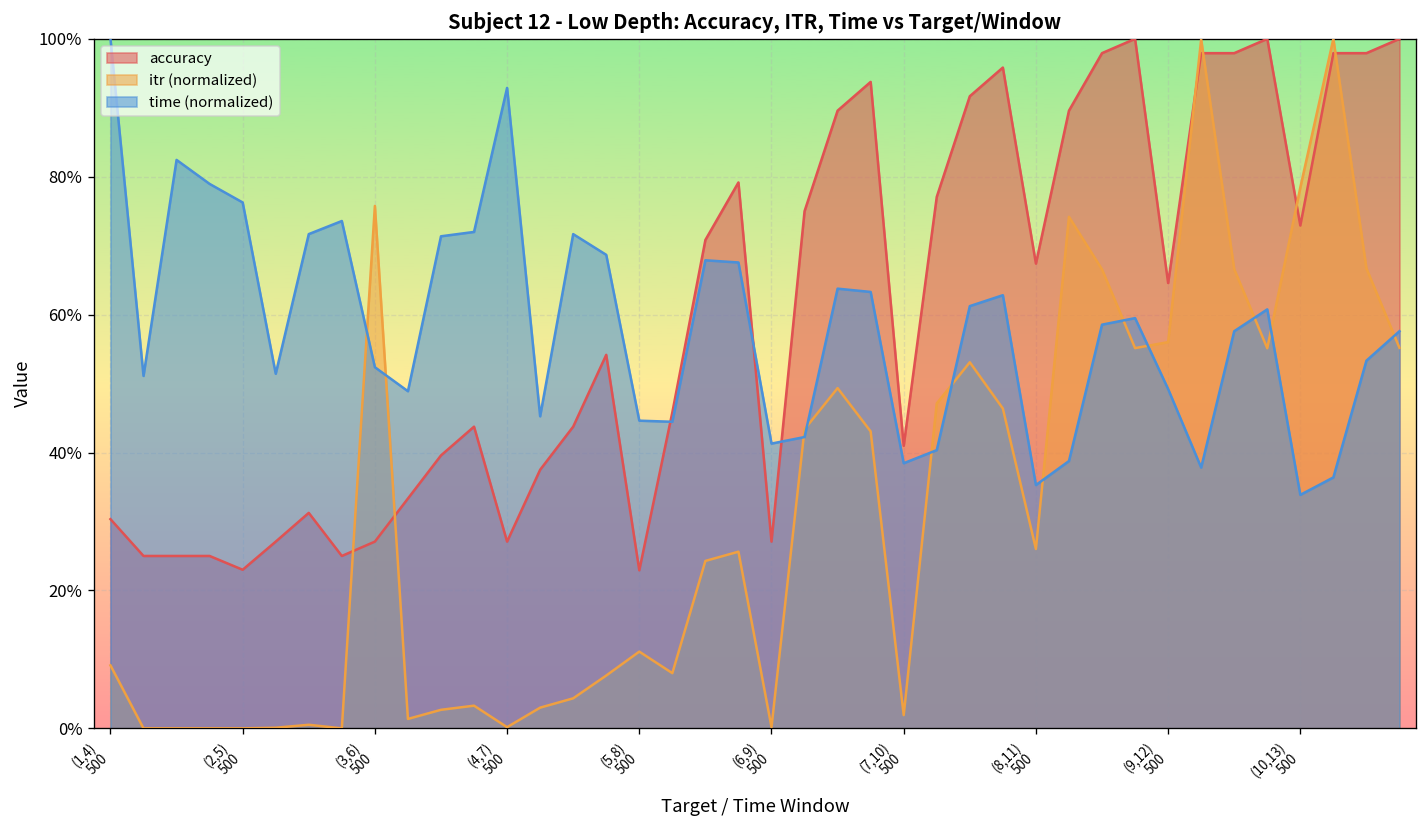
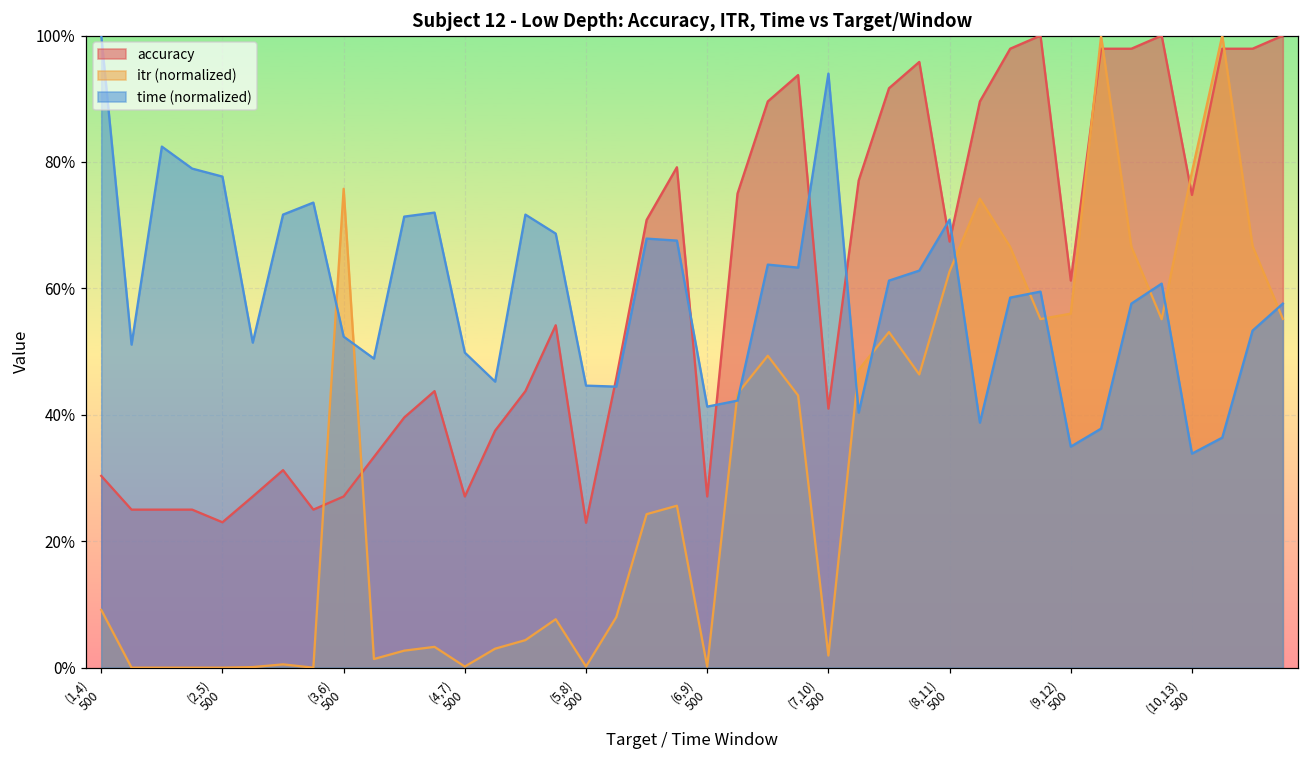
  {
    "accuracy": {
      "(1,4) 500": "30%",
      "(2,5) 500": "23%",
      "(3,6) 500": "27%",
      "(4,7) 500": "27%",
      "(5,8) 500": "23%",
      "(6,9) 500": "27%",
      "(7,10) 500": "41%",
      "(8,11) 500": "67%",
-     "(9,12) 500": "65%",
-     "(10,13) 500": "73%"
+     "(9,12) 500": "61%",
+     "(10,13) 500": "75%"
    },
    "itr (normalized)": {
      "(1,4) 500": "9%",
      "(2,5) 500": "0%",
      "(3,6) 500": "76%",
      "(4,7) 500": "0%",
-     "(5,8) 500": "11%",
+     "(5,8) 500": "0%",
      "(6,9) 500": "0%",
      "(7,10) 500": "2%",
-     "(8,11) 500": "26%",
+     "(8,11) 500": "63%",
      "(9,12) 500": "56%",
      "(10,13) 500": "78%"
    },
    "time (normalized)": {
      "(1,4) 500": "100%",
-     "(2,5) 500": "76%",
+     "(2,5) 500": "78%",
      "(3,6) 500": "52%",
-     "(4,7) 500": "93%",
+     "(4,7) 500": "50%",
      "(5,8) 500": "45%",
      "(6,9) 500": "41%",
-     "(7,10) 500": "38%",
-     "(8,11) 500": "35%",
-     "(9,12) 500": "49%",
+     "(7,10) 500": "94%",
+     "(8,11) 500": "71%",
+     "(9,12) 500": "35%",
      "(10,13) 500": "34%"
    }
  }
